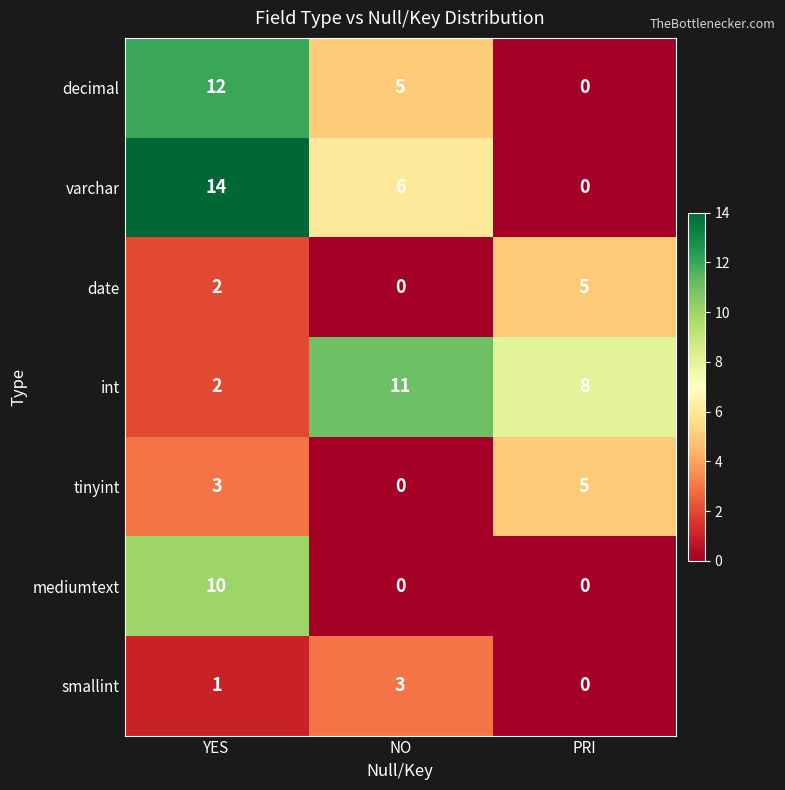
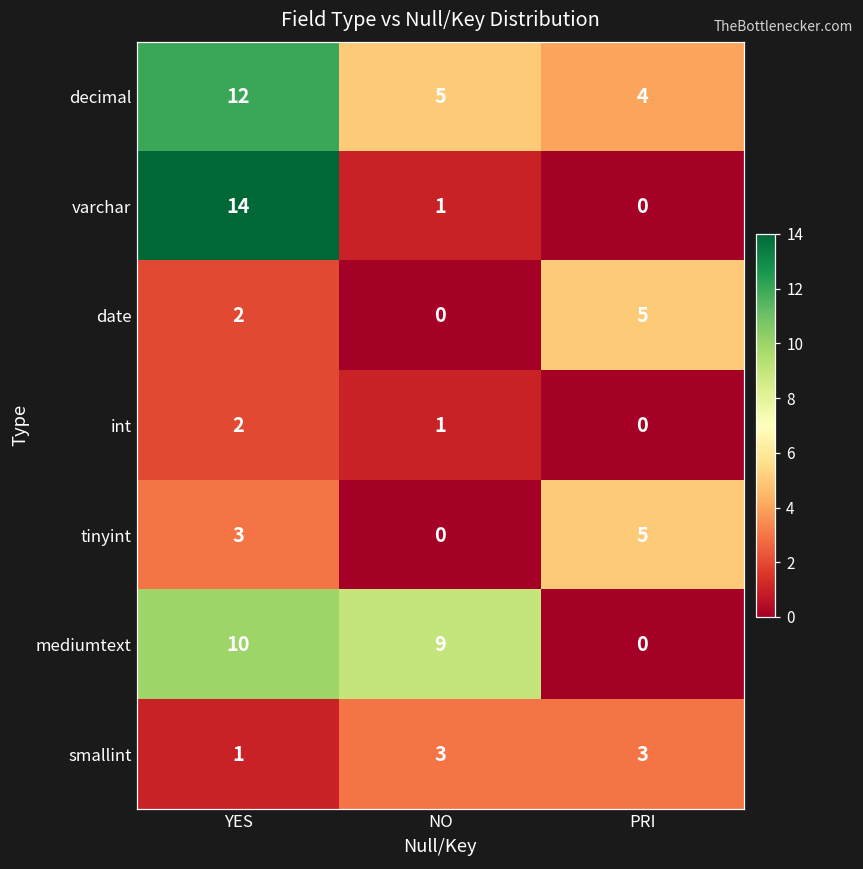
  {
    "decimal": {
      "YES": 12,
      "NO": 5,
-     "PRI": 0
+     "PRI": 4
    },
    "varchar": {
      "YES": 14,
-     "NO": 6,
+     "NO": 1,
      "PRI": 0
    },
    "date": {
      "YES": 2,
      "NO": 0,
      "PRI": 5
    },
    "int": {
      "YES": 2,
-     "NO": 11,
-     "PRI": 8
+     "NO": 1,
+     "PRI": 0
    },
    "tinyint": {
      "YES": 3,
      "NO": 0,
      "PRI": 5
    },
    "mediumtext": {
      "YES": 10,
-     "NO": 0,
+     "NO": 9,
      "PRI": 0
    },
    "smallint": {
      "YES": 1,
      "NO": 3,
-     "PRI": 0
+     "PRI": 3
    }
  }
